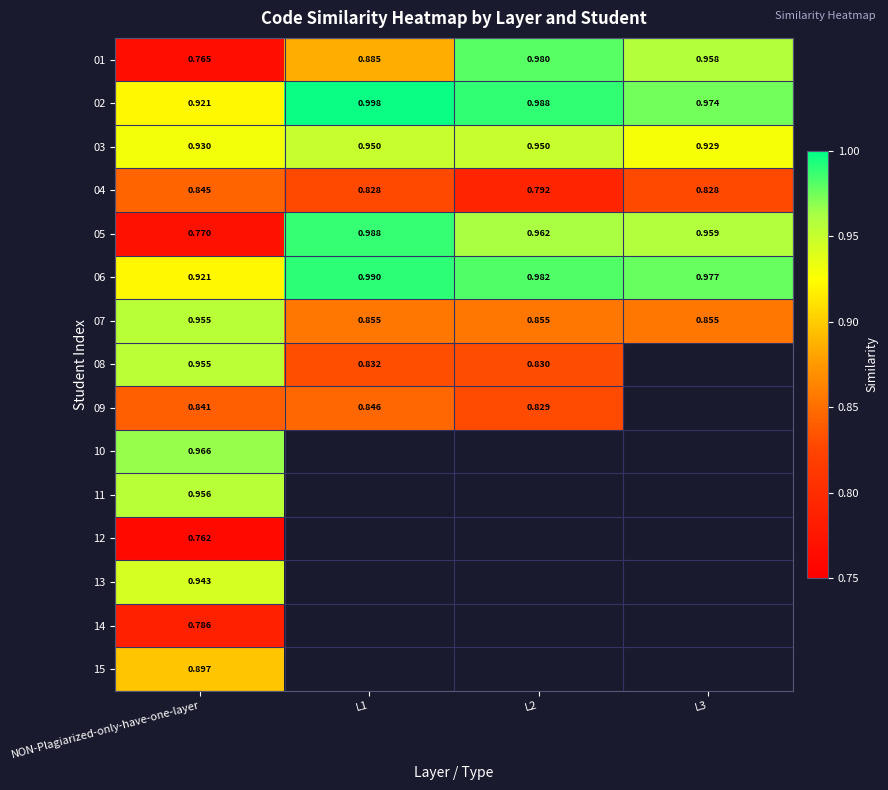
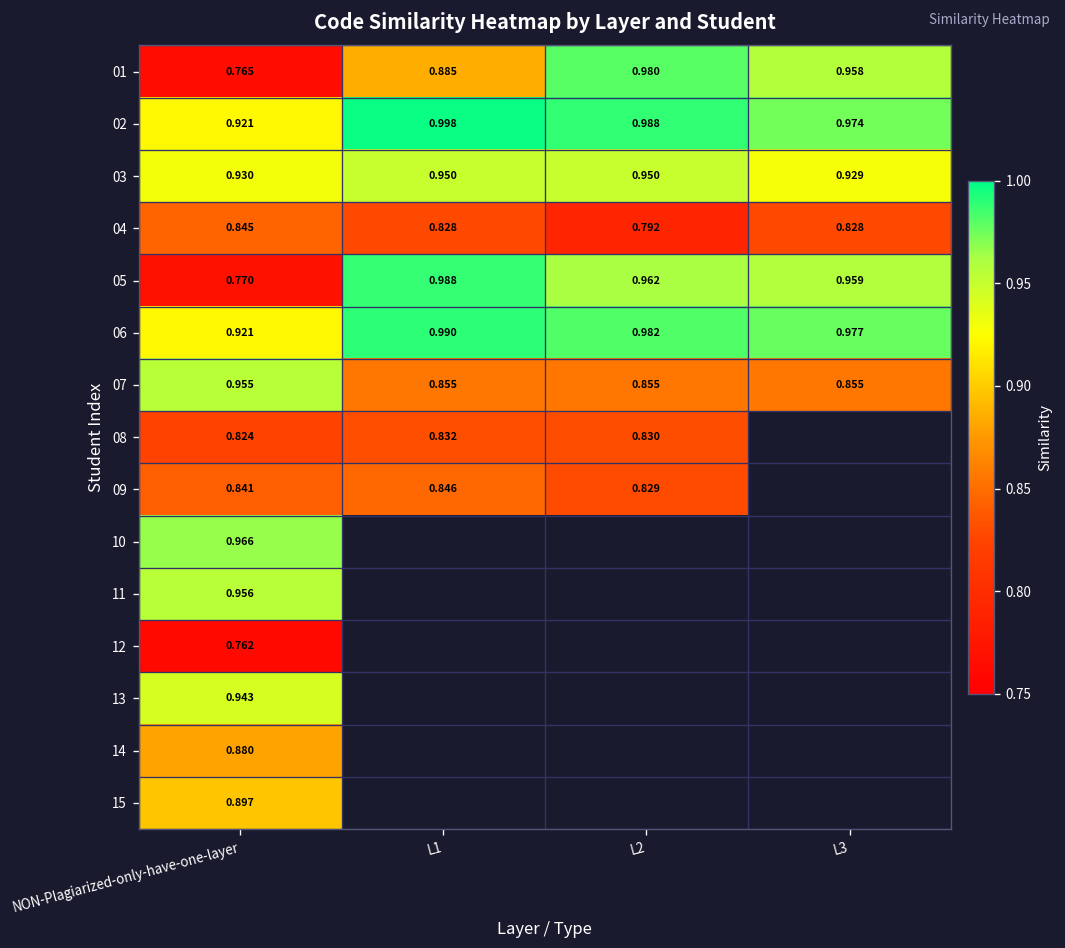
  {
    "01": {
      "NON-Plagiarized-only-have-one-layer": 0.765,
      "L1": 0.885,
      "L2": 0.980,
      "L3": 0.958
    },
    "02": {
      "NON-Plagiarized-only-have-one-layer": 0.921,
      "L1": 0.998,
      "L2": 0.988,
      "L3": 0.974
    },
    "03": {
      "NON-Plagiarized-only-have-one-layer": 0.930,
      "L1": 0.950,
      "L2": 0.950,
      "L3": 0.929
    },
    "04": {
      "NON-Plagiarized-only-have-one-layer": 0.845,
      "L1": 0.828,
      "L2": 0.792,
      "L3": 0.828
    },
    "05": {
      "NON-Plagiarized-only-have-one-layer": 0.770,
      "L1": 0.988,
      "L2": 0.962,
      "L3": 0.959
    },
    "06": {
      "NON-Plagiarized-only-have-one-layer": 0.921,
      "L1": 0.990,
      "L2": 0.982,
      "L3": 0.977
    },
    "07": {
      "NON-Plagiarized-only-have-one-layer": 0.955,
      "L1": 0.855,
      "L2": 0.855,
      "L3": 0.855
    },
    "08": {
-     "NON-Plagiarized-only-have-one-layer": 0.955,
+     "NON-Plagiarized-only-have-one-layer": 0.824,
      "L1": 0.832,
      "L2": 0.830
    },
    "09": {
      "NON-Plagiarized-only-have-one-layer": 0.841,
      "L1": 0.846,
      "L2": 0.829
    },
    "10": {
      "NON-Plagiarized-only-have-one-layer": 0.966
    },
    "11": {
      "NON-Plagiarized-only-have-one-layer": 0.956
    },
    "12": {
      "NON-Plagiarized-only-have-one-layer": 0.762
    },
    "13": {
      "NON-Plagiarized-only-have-one-layer": 0.943
    },
    "14": {
-     "NON-Plagiarized-only-have-one-layer": 0.786
+     "NON-Plagiarized-only-have-one-layer": 0.880
    },
    "15": {
      "NON-Plagiarized-only-have-one-layer": 0.897
    }
  }
